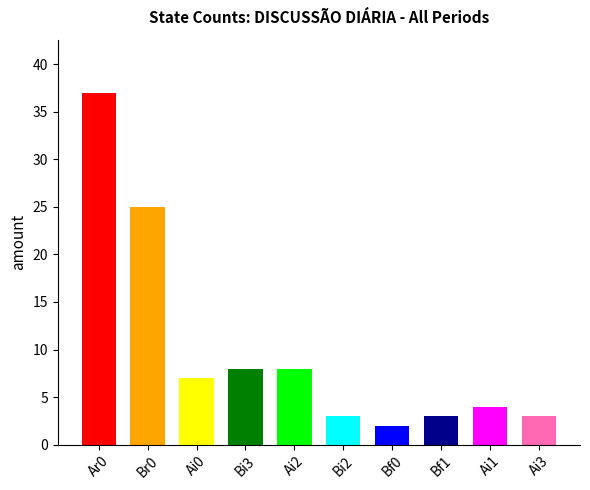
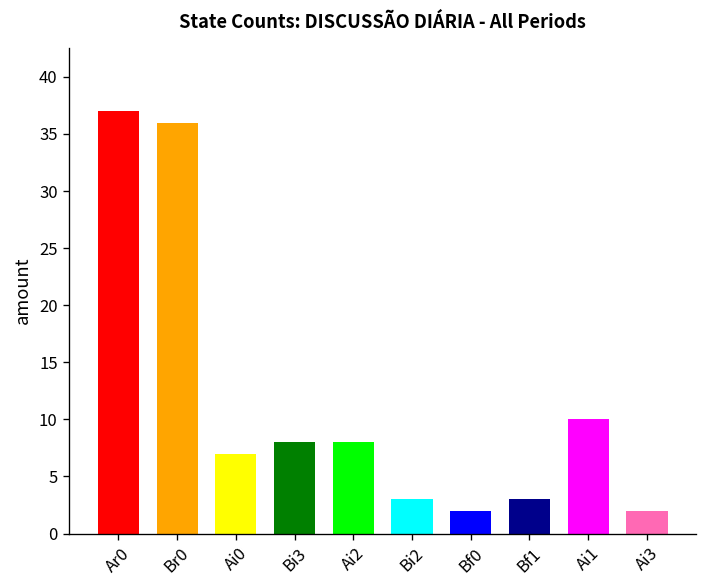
  {
    "Ar0": 37,
-   "Br0": 25,
+   "Br0": 36,
    "Ai0": 7,
    "Bi3": 8,
    "Ai2": 8,
    "Bi2": 3,
    "Bf0": 2,
    "Bf1": 3,
-   "Ai1": 4,
-   "Ai3": 3
+   "Ai1": 10,
+   "Ai3": 2
  }
